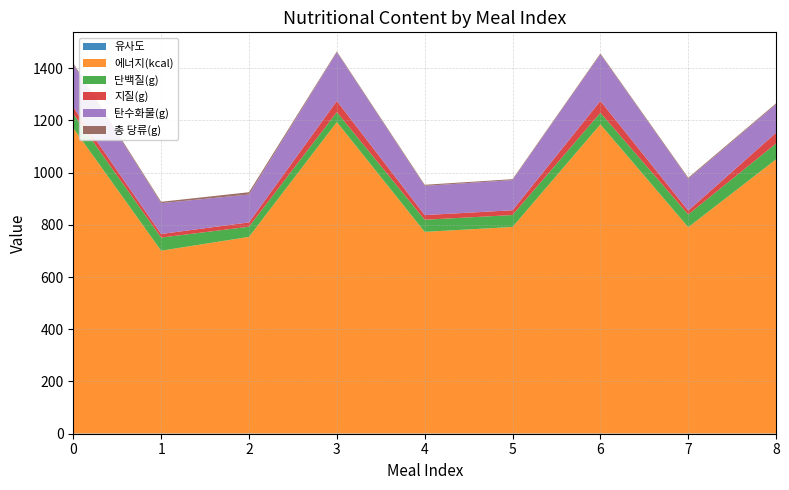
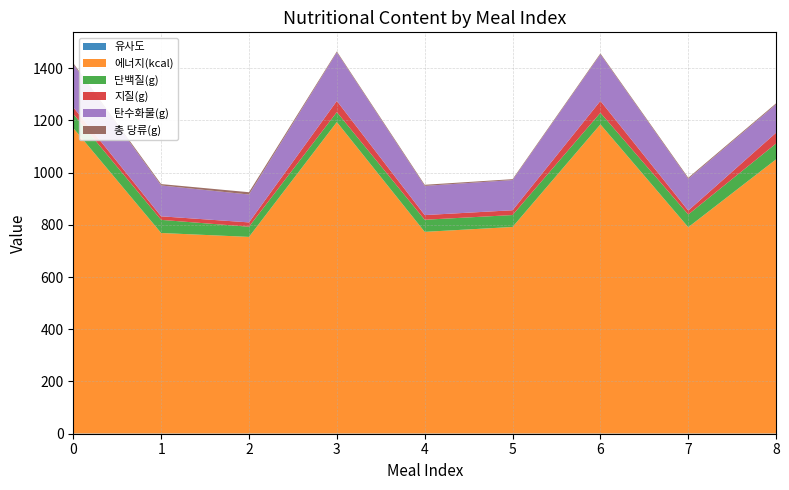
  {
    "에너지(kcal)": {
      "0": 1170,
-     "1": 700,
+     "1": 770,
      "2": 750,
      "3": 1190,
      "4": 770,
      "5": 790,
      "6": 1180,
      "7": 790,
      "8": 1050
    },
    "단백질(g)": {
      "0": 50,
      "1": 50,
      "2": 40,
      "3": 40,
      "4": 50,
      "5": 50,
      "6": 40,
      "7": 50,
      "8": 60
    },
    "지질(g)": {
      "0": 30,
      "1": 10,
      "2": 20,
      "3": 40,
      "4": 20,
      "5": 20,
      "6": 50,
      "7": 20,
      "8": 40
    }
  }
